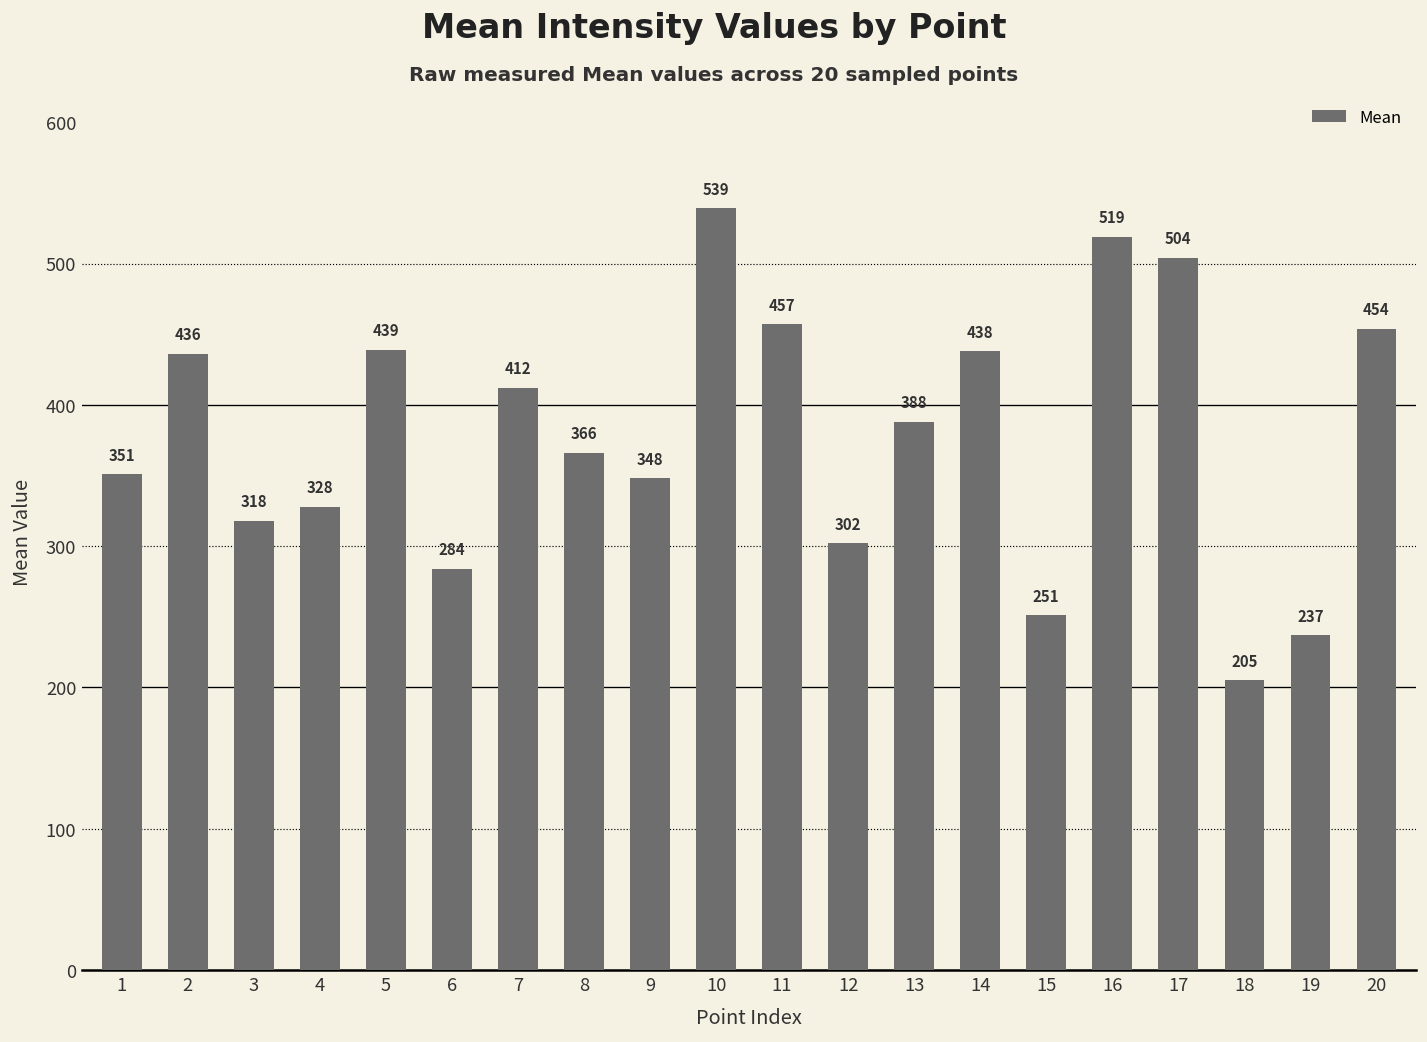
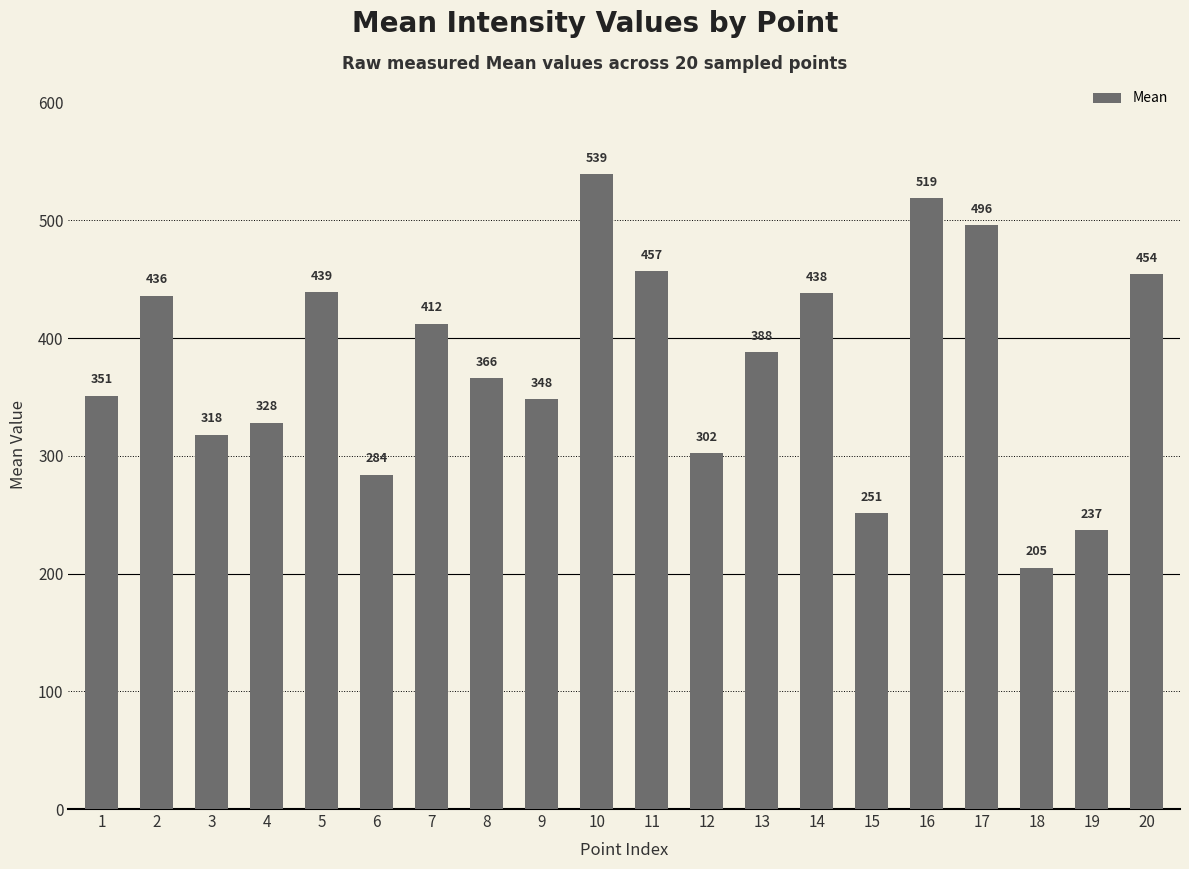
  {
    "1": 351,
    "2": 436,
    "3": 318,
    "4": 328,
    "5": 439,
    "6": 284,
    "7": 412,
    "8": 366,
    "9": 348,
    "10": 539,
    "11": 457,
    "12": 302,
    "13": 388,
    "14": 438,
    "15": 251,
    "16": 519,
-   "17": 504,
+   "17": 496,
    "18": 205,
    "19": 237,
    "20": 454
  }
